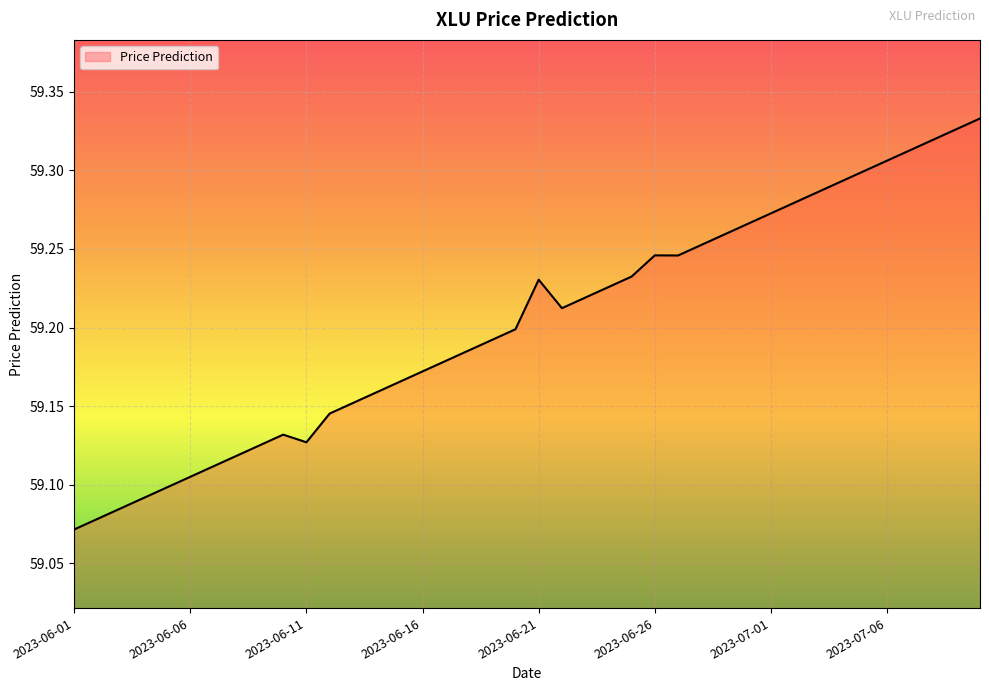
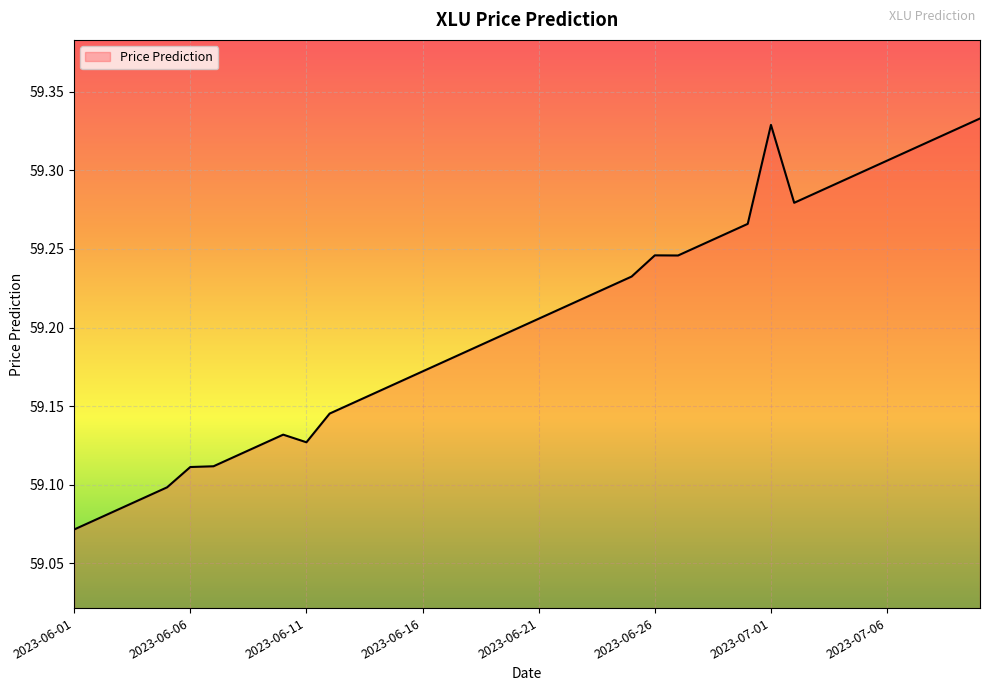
  {
    "2023-06-01": 59.072,
-   "2023-06-06": 59.105,
+   "2023-06-06": 59.111,
    "2023-06-11": 59.127,
    "2023-06-16": 59.172,
-   "2023-06-21": 59.230,
+   "2023-06-21": 59.206,
    "2023-06-26": 59.246,
-   "2023-07-01": 59.273,
+   "2023-07-01": 59.329,
    "2023-07-06": 59.306
  }
